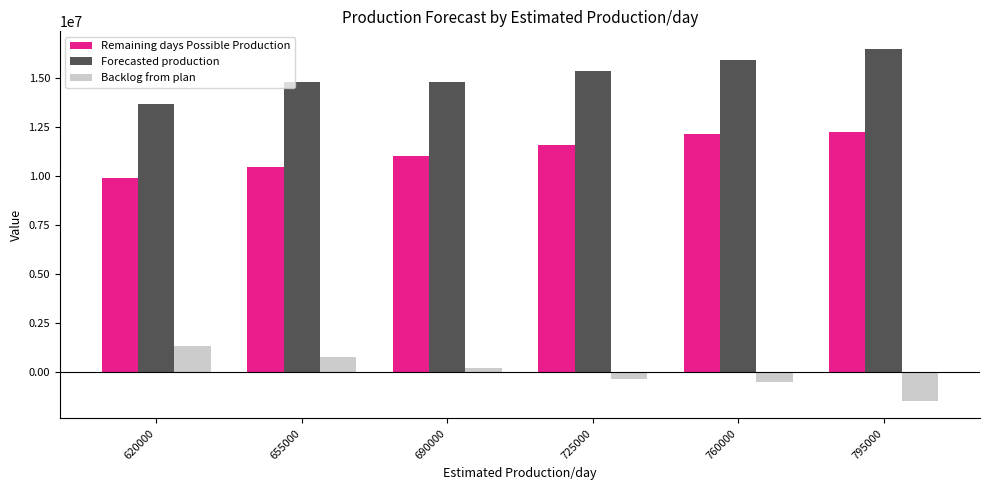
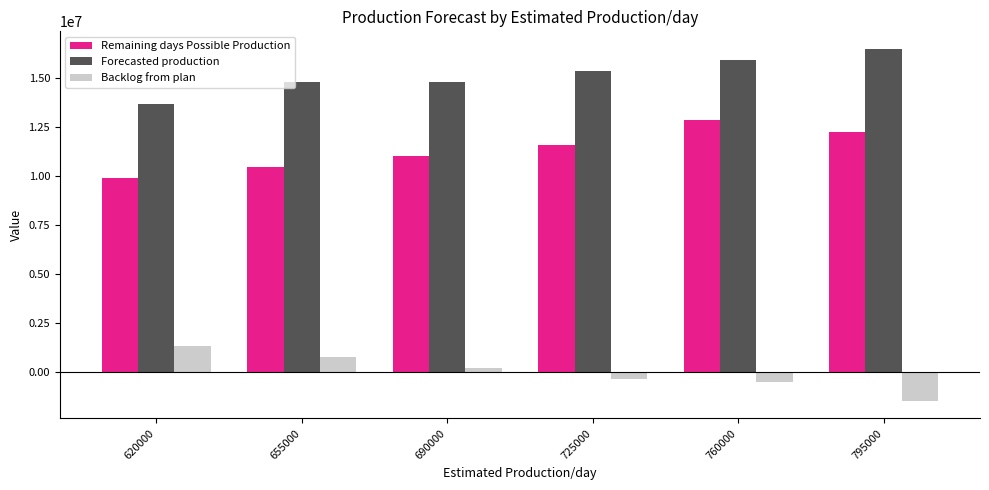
  {
    "Remaining days Possible Production": {
      "620000": 9900000,
      "655000": 10500000,
      "690000": 11000000,
      "725000": 11600000,
-     "760000": 12200000,
+     "760000": 12900000,
      "795000": 12300000
    },
    "Forecasted production": {
      "620000": 13700000,
      "655000": 14800000,
      "690000": 14800000,
      "725000": 15400000,
      "760000": 15900000,
      "795000": 16500000
    },
    "Backlog from plan": {
      "620000": 1400000,
      "655000": 800000,
      "690000": 200000,
      "725000": -300000,
      "760000": -500000,
      "795000": -1400000
    }
  }
